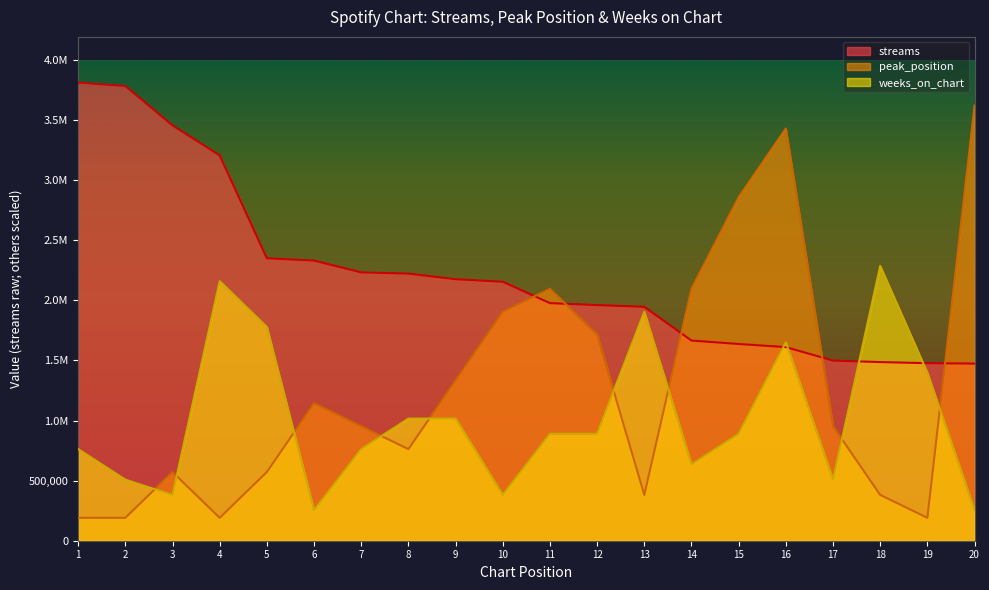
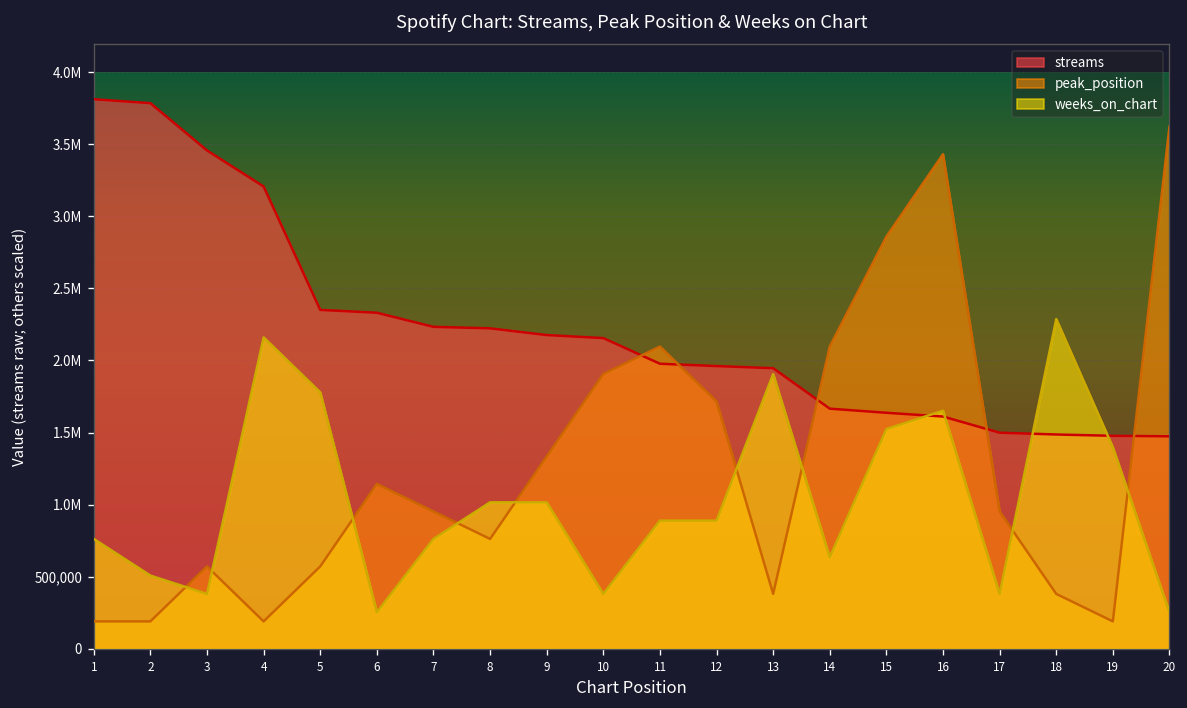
  {
    "streams": {
      "1": "3,810,000",
      "2": "3,780,000",
      "3": "3,460,000",
      "4": "3,210,000",
      "5": "2,350,000",
      "6": "2,330,000",
      "7": "2,230,000",
      "8": "2,220,000",
      "9": "2,180,000",
      "10": "2,160,000",
      "11": "1,980,000",
      "12": "1,960,000",
      "13": "1,950,000",
      "14": "1,670,000",
      "15": "1,640,000",
      "16": "1,610,000",
      "17": "1,500,000",
      "18": "1,490,000",
      "19": "1,480,000",
      "20": "1,470,000"
    },
    "peak_position": {
      "1": "190,000",
      "2": "190,000",
      "3": "570,000",
      "4": "190,000",
      "5": "570,000",
      "6": "1,140,000",
      "7": "950,000",
      "8": "760,000",
      "9": "1,330,000",
      "10": "1,910,000",
      "11": "2,100,000",
      "12": "1,720,000",
      "13": "380,000",
      "14": "2,100,000",
      "15": "2,860,000",
      "16": "3,430,000",
      "17": "950,000",
      "18": "380,000",
      "19": "190,000",
      "20": "3,620,000"
    },
    "weeks_on_chart": {
      "1": "760,000",
      "2": "510,000",
      "3": "380,000",
      "4": "2,160,000",
      "5": "1,780,000",
      "6": "250,000",
      "7": "760,000",
      "8": "1,020,000",
      "9": "1,020,000",
      "10": "380,000",
      "11": "890,000",
      "12": "890,000",
      "13": "1,910,000",
      "14": "640,000",
-     "15": "890,000",
+     "15": "1,520,000",
      "16": "1,650,000",
-     "17": "510,000",
+     "17": "380,000",
      "18": "2,290,000",
      "19": "1,400,000",
      "20": "250,000"
    }
  }
